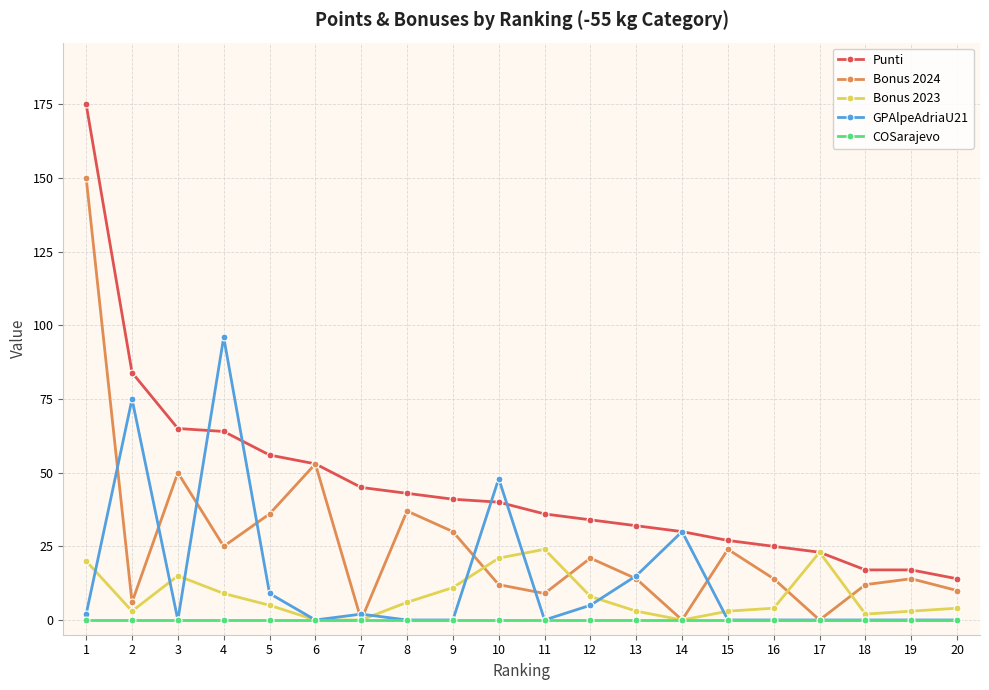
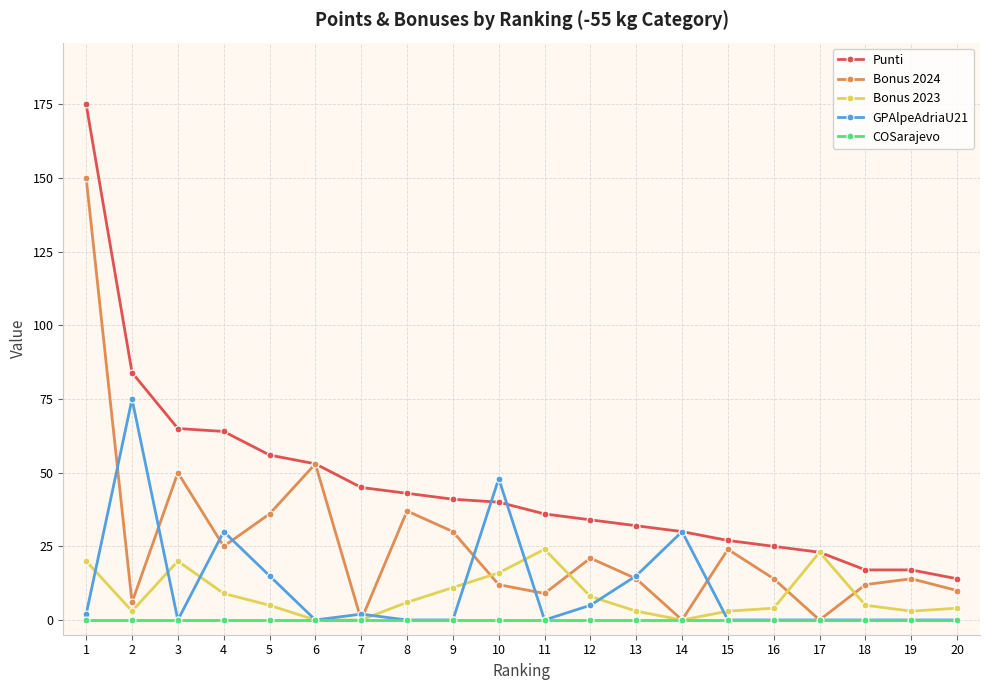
  {
    "Bonus 2023": {
      "1": 20,
      "2": 3,
-     "3": 15,
+     "3": 20,
      "4": 9,
      "5": 5,
      "8": 6,
      "9": 11,
-     "10": 21,
+     "10": 16,
      "11": 24,
      "12": 8,
      "13": 3,
      "15": 3,
      "16": 4,
-     "18": 2,
+     "18": 5,
      "19": 3,
      "20": 4
    },
    "GPAlpeAdriaU21": {
      "1": 2,
      "2": 75,
-     "4": 96,
-     "5": 9,
+     "4": 30,
+     "5": 15,
      "7": 2,
      "10": 48,
      "12": 5,
      "13": 15
    },
    "COSarajevo": {
      "1": 0,
      "2": 0,
      "4": 0,
      "5": 0,
      "10": 0,
      "12": 0,
      "13": 0
    }
  }
